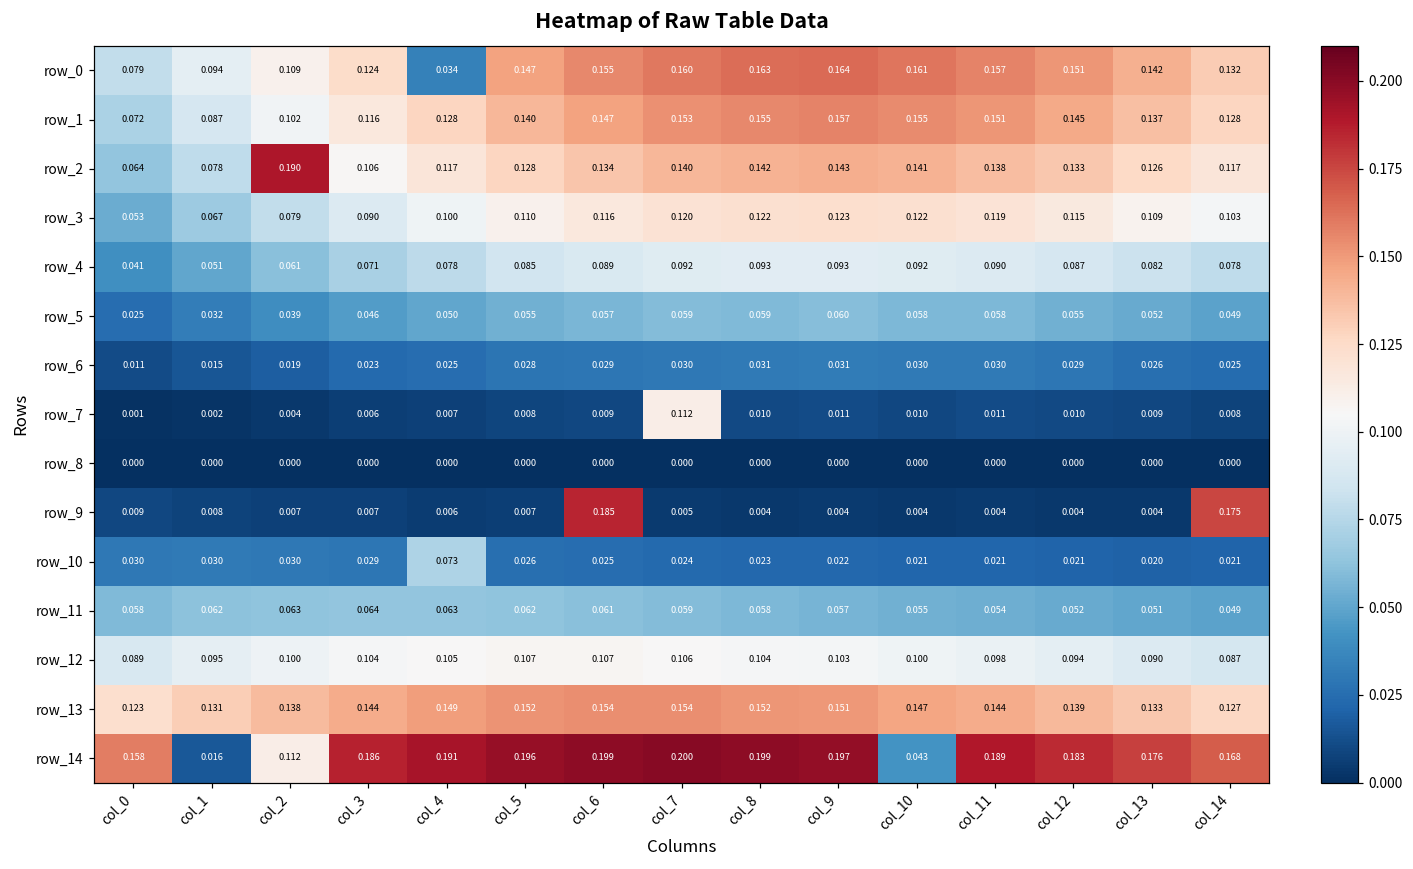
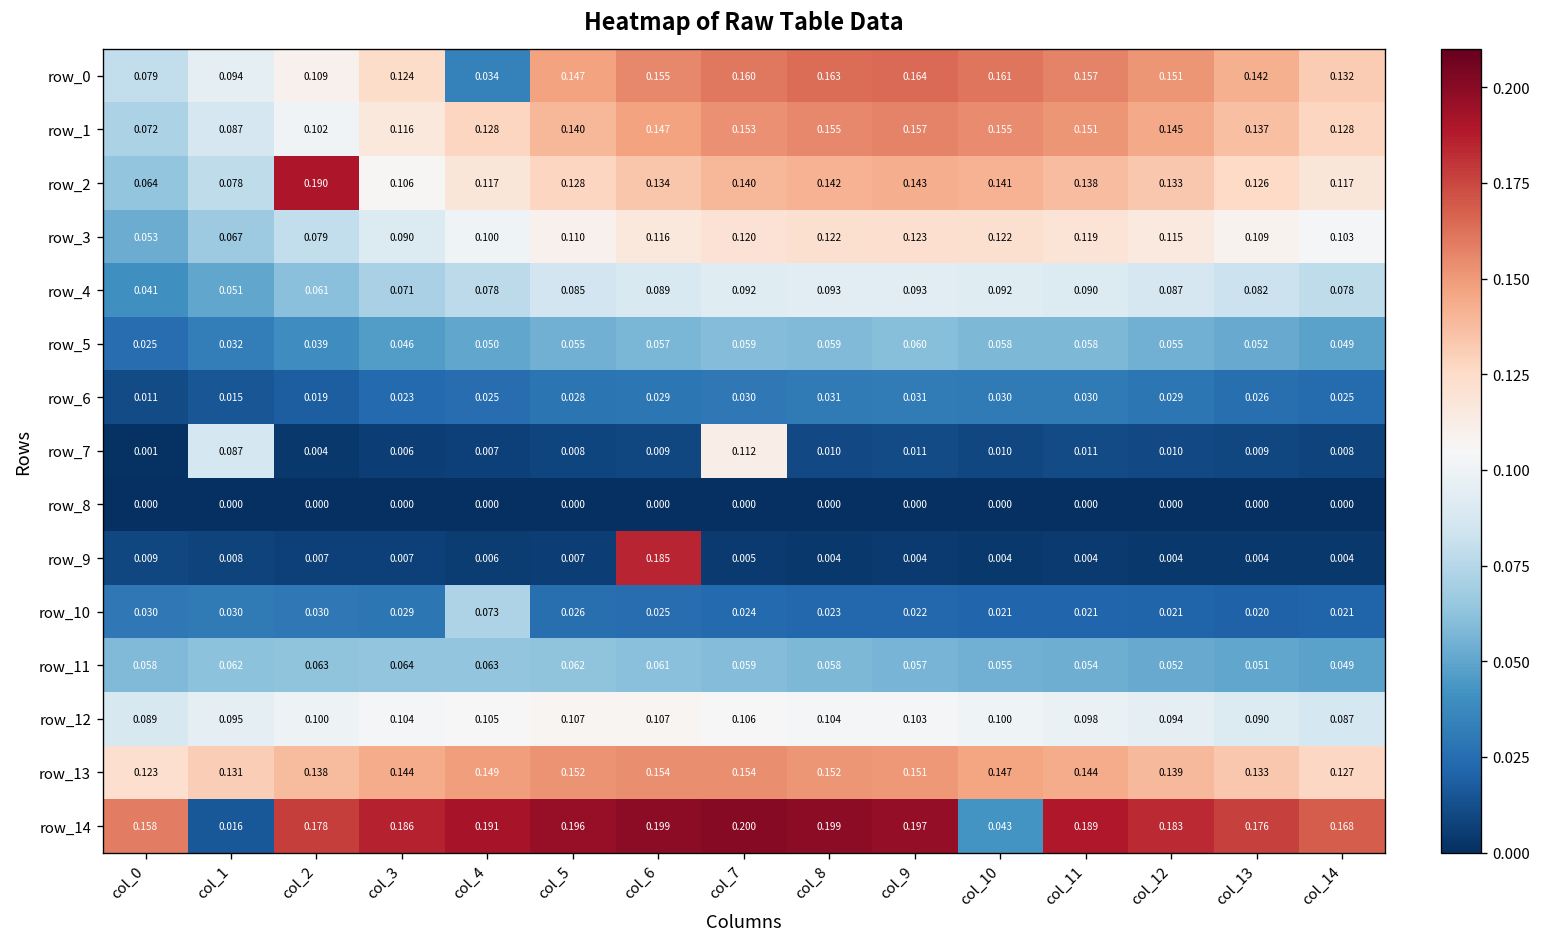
  {
    "row_7": {
      "col_0": 0.001,
-     "col_1": 0.002,
+     "col_1": 0.087,
      "col_2": 0.004,
      "col_3": 0.006,
      "col_4": 0.007,
      "col_5": 0.008,
      "col_6": 0.009,
      "col_7": 0.112,
      "col_8": 0.010,
      "col_9": 0.011,
      "col_10": 0.010,
      "col_11": 0.011,
      "col_12": 0.010,
      "col_13": 0.009,
      "col_14": 0.008
    },
    "row_9": {
      "col_0": 0.009,
      "col_1": 0.008,
      "col_2": 0.007,
      "col_3": 0.007,
      "col_4": 0.006,
      "col_5": 0.007,
      "col_6": 0.185,
      "col_7": 0.005,
      "col_8": 0.004,
      "col_9": 0.004,
      "col_10": 0.004,
      "col_11": 0.004,
      "col_12": 0.004,
      "col_13": 0.004,
-     "col_14": 0.175
+     "col_14": 0.004
    },
    "row_14": {
      "col_0": 0.158,
      "col_1": 0.016,
-     "col_2": 0.112,
+     "col_2": 0.178,
      "col_3": 0.186,
      "col_4": 0.191,
      "col_5": 0.196,
      "col_6": 0.199,
      "col_7": 0.200,
      "col_8": 0.199,
      "col_9": 0.197,
      "col_10": 0.043,
      "col_11": 0.189,
      "col_12": 0.183,
      "col_13": 0.176,
      "col_14": 0.168
    }
  }
